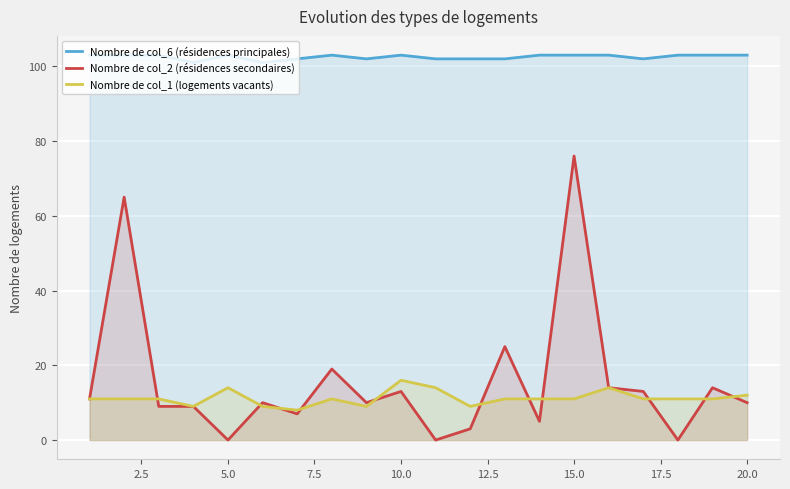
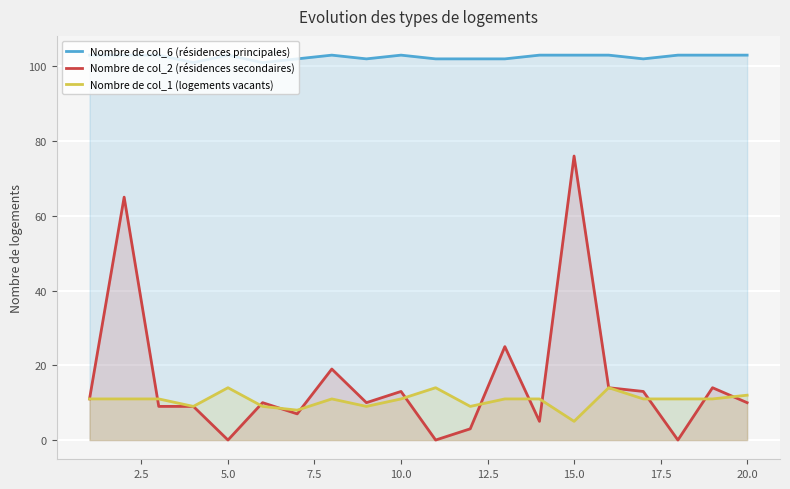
  {
    "Nombre de col_6 (résidences principales)": {
      "10.0": 103,
      "15.0": 103,
      "20.0": 103
    },
    "Nombre de col_2 (résidences secondaires)": {
      "5.0": 0,
      "10.0": 13,
      "15.0": 76,
      "20.0": 10
    },
    "Nombre de col_1 (logements vacants)": {
      "5.0": 14,
-     "10.0": 16,
-     "15.0": 11,
+     "10.0": 11,
+     "15.0": 5,
      "20.0": 12
    }
  }
